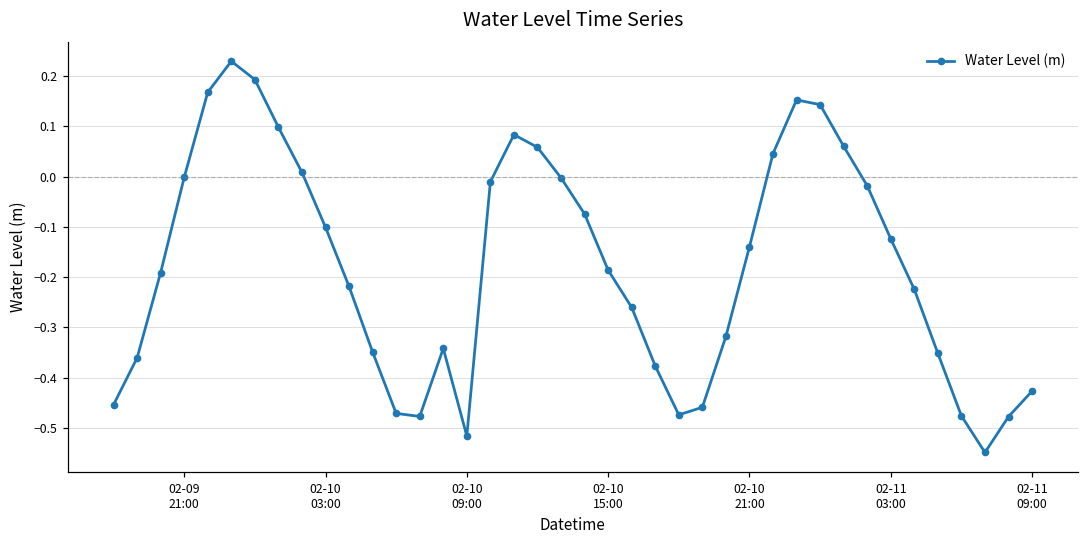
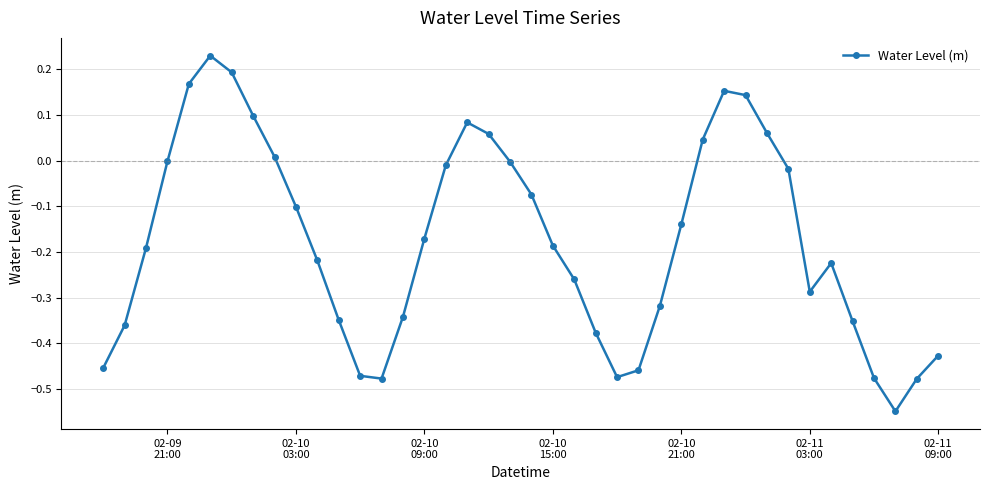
  {
    "02-09 21:00": 0.00,
    "02-10 03:00": -0.10,
-   "02-10 09:00": -0.52,
+   "02-10 09:00": -0.17,
    "02-10 15:00": -0.19,
    "02-10 21:00": -0.14,
-   "02-11 03:00": -0.12,
+   "02-11 03:00": -0.29,
    "02-11 09:00": -0.43
  }
